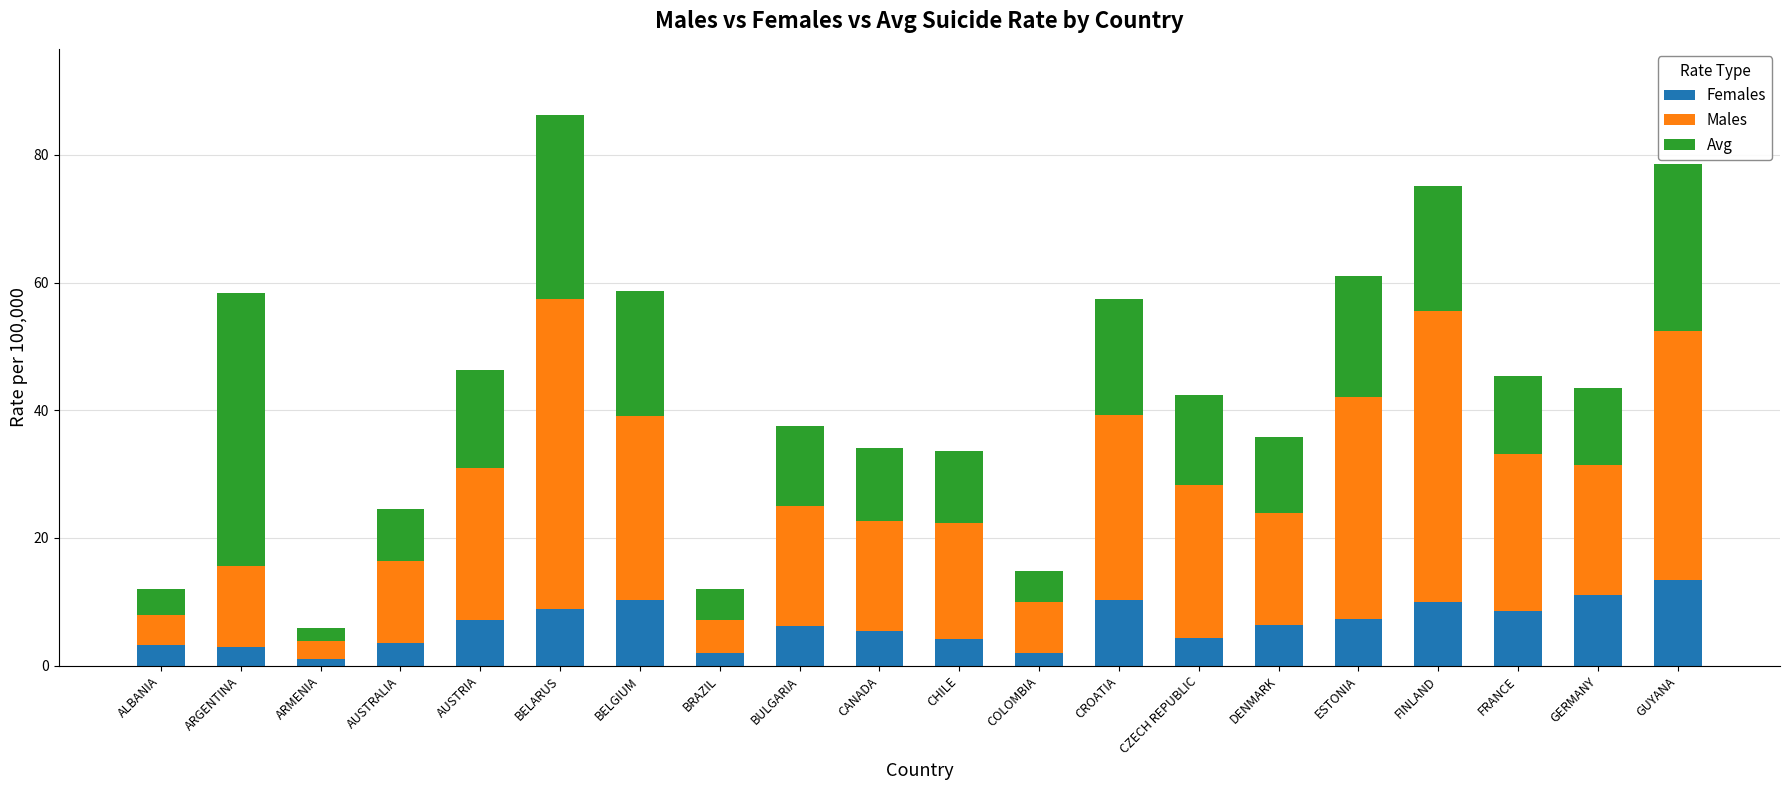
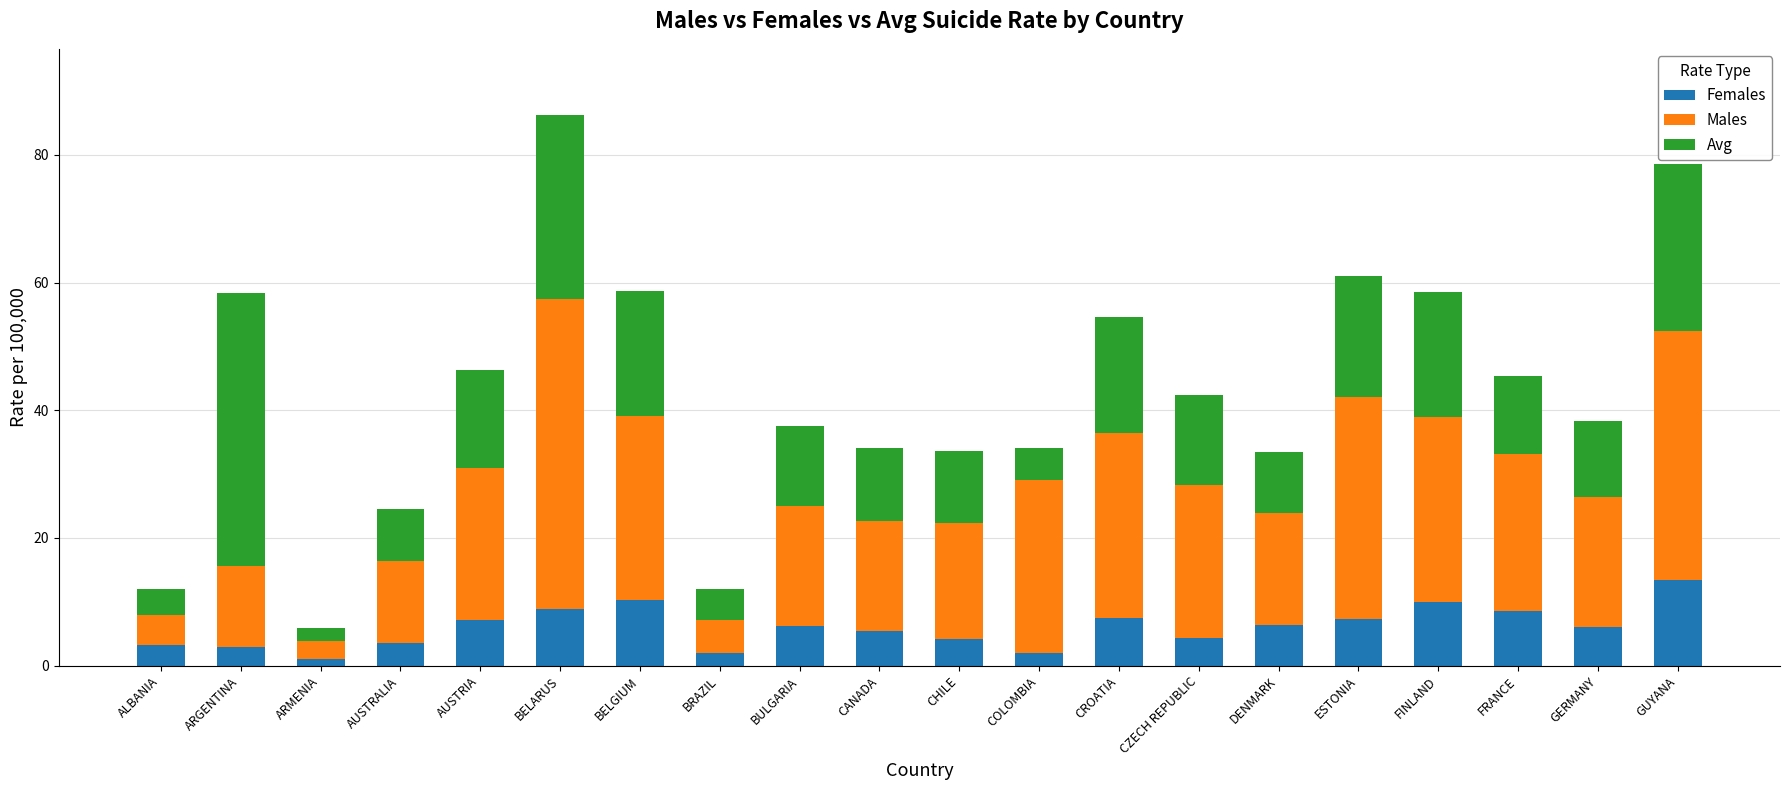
  {
    "Females": {
      "ALBANIA": 3,
      "ARGENTINA": 3,
      "ARMENIA": 1,
      "AUSTRALIA": 4,
      "AUSTRIA": 7,
      "BELARUS": 9,
      "BELGIUM": 10,
      "BRAZIL": 2,
      "BULGARIA": 6,
      "CANADA": 5,
      "CHILE": 4,
      "COLOMBIA": 2,
-     "CROATIA": 10,
+     "CROATIA": 8,
      "CZECH REPUBLIC": 4,
      "DENMARK": 6,
      "ESTONIA": 7,
      "FINLAND": 10,
      "FRANCE": 9,
-     "GERMANY": 11,
+     "GERMANY": 6,
      "GUYANA": 13
    },
    "Males": {
      "ALBANIA": 5,
      "ARGENTINA": 13,
      "ARMENIA": 3,
      "AUSTRALIA": 13,
      "AUSTRIA": 24,
      "BELARUS": 49,
      "BELGIUM": 29,
      "BRAZIL": 5,
      "BULGARIA": 19,
      "CANADA": 17,
      "CHILE": 18,
-     "COLOMBIA": 8,
+     "COLOMBIA": 27,
      "CROATIA": 29,
      "CZECH REPUBLIC": 24,
      "DENMARK": 18,
      "ESTONIA": 35,
-     "FINLAND": 46,
+     "FINLAND": 29,
      "FRANCE": 25,
      "GERMANY": 20,
      "GUYANA": 39
    },
    "Avg": {
      "ALBANIA": 4,
      "ARGENTINA": 43,
      "ARMENIA": 2,
      "AUSTRALIA": 8,
      "AUSTRIA": 15,
      "BELARUS": 29,
      "BELGIUM": 20,
      "BRAZIL": 5,
      "BULGARIA": 13,
      "CANADA": 11,
      "CHILE": 11,
      "COLOMBIA": 5,
      "CROATIA": 18,
      "CZECH REPUBLIC": 14,
-     "DENMARK": 12,
+     "DENMARK": 9,
      "ESTONIA": 19,
      "FINLAND": 20,
      "FRANCE": 12,
      "GERMANY": 12,
      "GUYANA": 26
    }
  }
